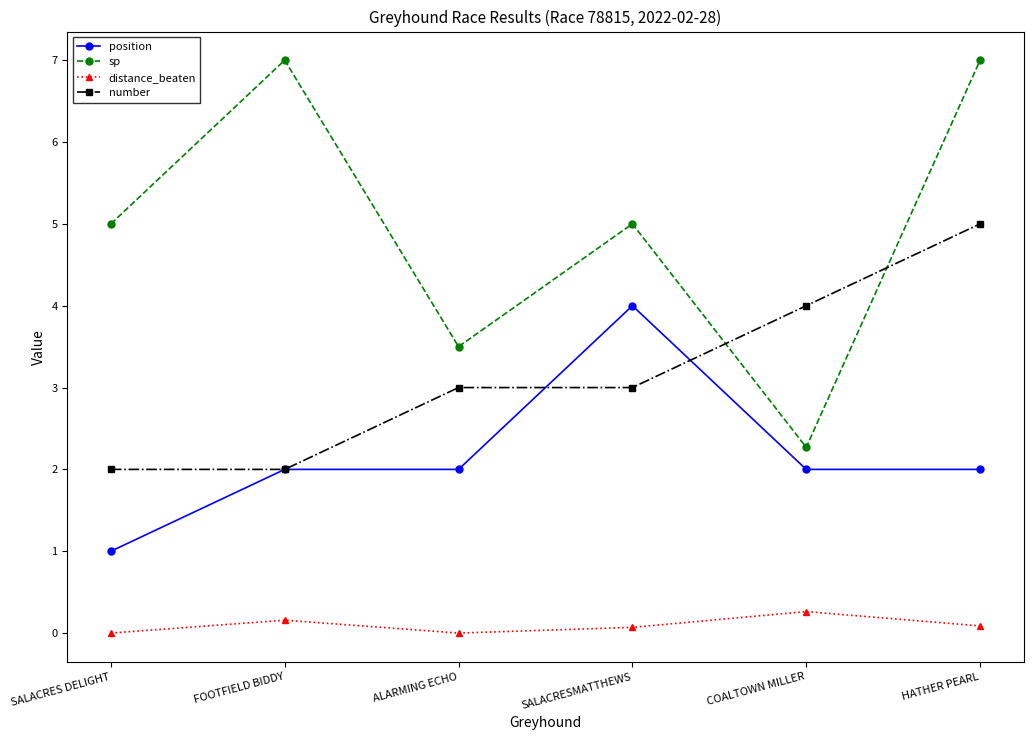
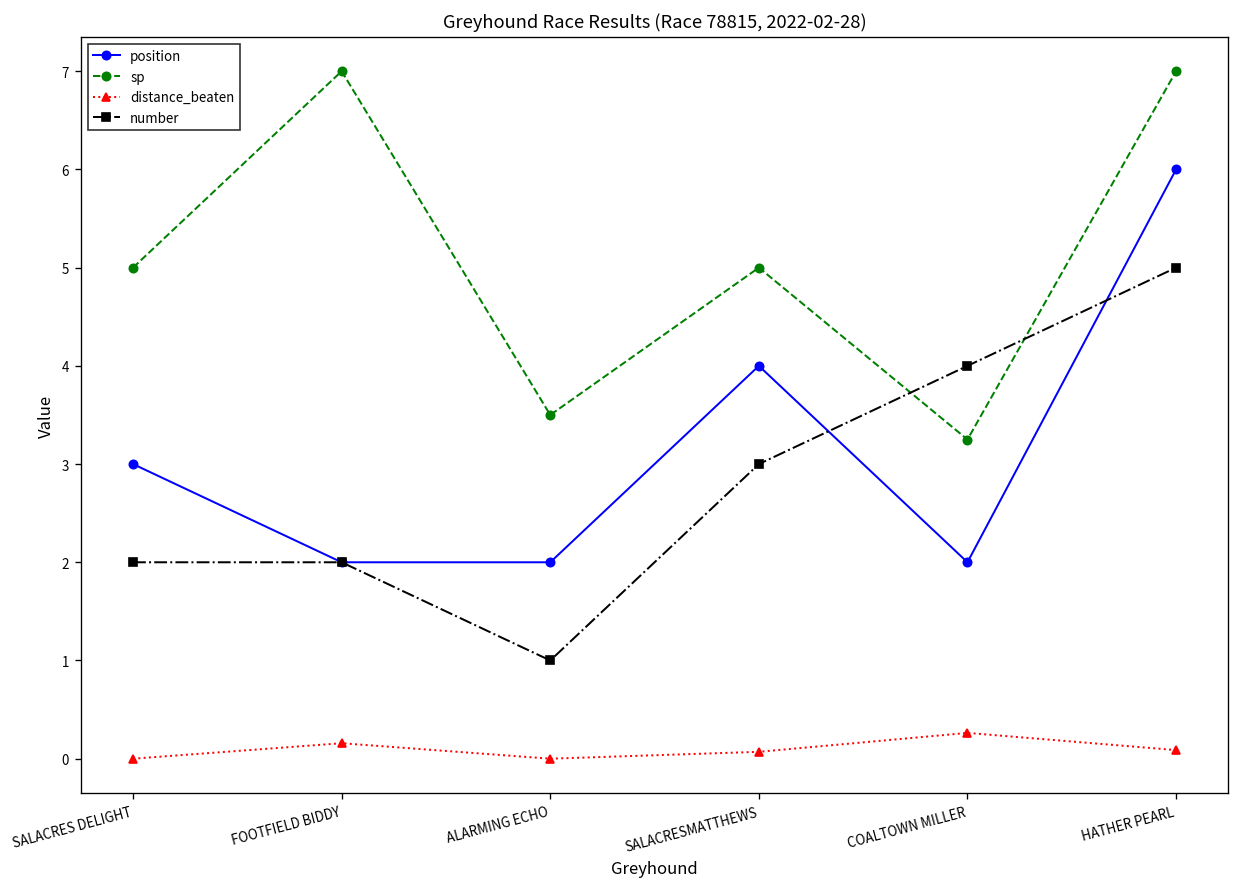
  {
    "position": {
-     "SALACRES DELIGHT": 1,
+     "SALACRES DELIGHT": 3,
      "ALARMING ECHO": 2,
      "SALACRESMATTHEWS": 4,
      "COALTOWN MILLER": 2,
-     "HATHER PEARL": 2
+     "HATHER PEARL": 6
    },
    "sp": {
      "SALACRES DELIGHT": 5.0,
      "FOOTFIELD BIDDY": 7.0,
      "ALARMING ECHO": 3.5,
      "SALACRESMATTHEWS": 5.0,
-     "COALTOWN MILLER": 2.3,
+     "COALTOWN MILLER": 3.3,
      "HATHER PEARL": 7.0
    },
    "distance_beaten": {
      "SALACRES DELIGHT": 0.0,
      "FOOTFIELD BIDDY": 0.2,
      "ALARMING ECHO": 0.0,
      "SALACRESMATTHEWS": 0.1,
      "COALTOWN MILLER": 0.3,
      "HATHER PEARL": 0.1
    },
    "number": {
      "SALACRES DELIGHT": 2,
-     "ALARMING ECHO": 3,
+     "ALARMING ECHO": 1,
      "SALACRESMATTHEWS": 3,
      "COALTOWN MILLER": 4,
      "HATHER PEARL": 5
    }
  }
